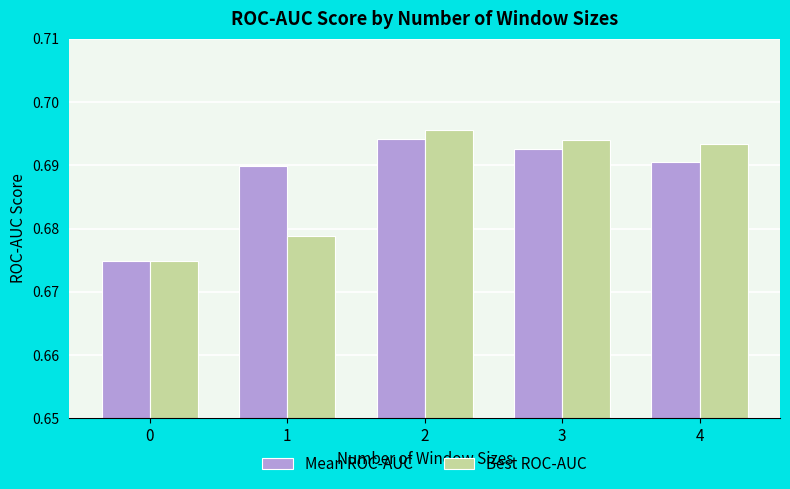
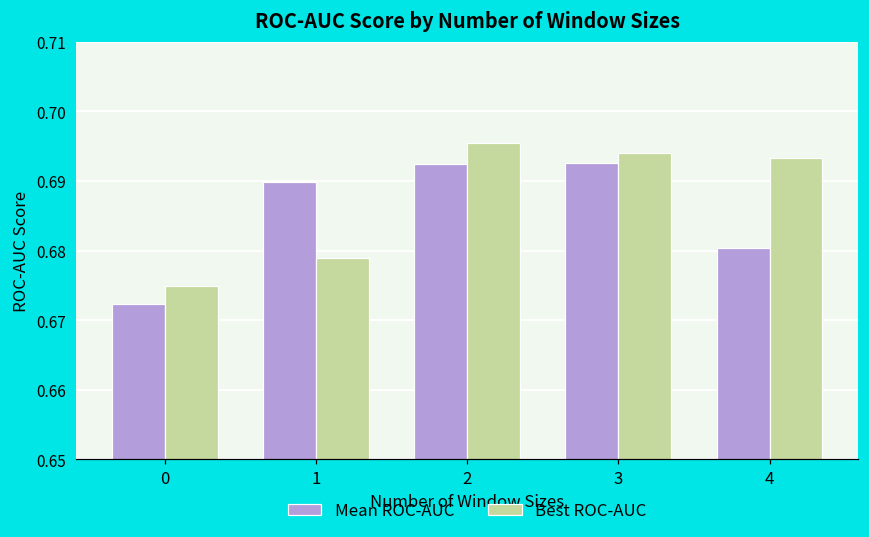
  {
    "Mean ROC-AUC": {
-     "0": 0.675,
+     "0": 0.672,
      "1": 0.690,
-     "2": 0.694,
+     "2": 0.692,
      "3": 0.693,
-     "4": 0.691
+     "4": 0.680
    },
    "Best ROC-AUC": {
      "0": 0.675,
      "1": 0.679,
      "2": 0.696,
      "3": 0.694,
      "4": 0.693
    }
  }
